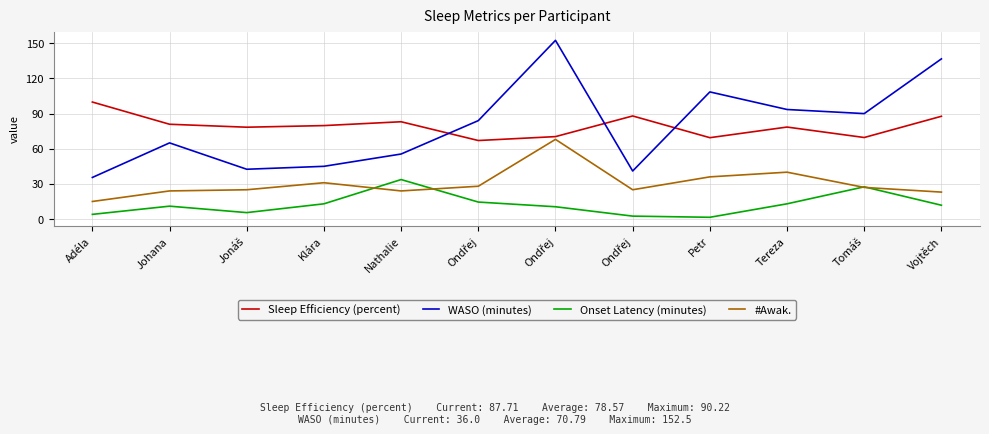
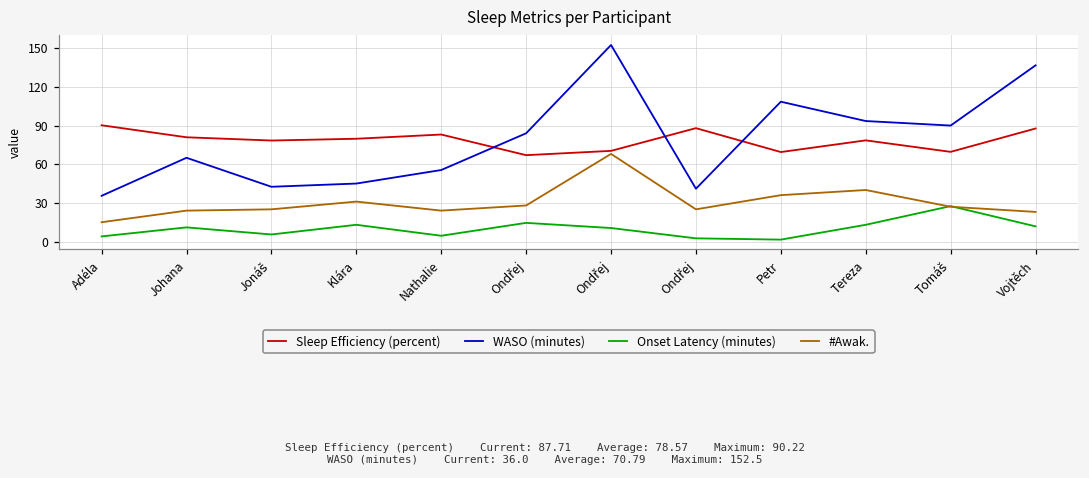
  {
    "Sleep Efficiency (percent)": {
-     "Adéla": 100,
+     "Adéla": 90,
      "Johana": 81,
      "Jonáš": 78,
      "Klára": 80,
      "Nathalie": 83,
      "Petr": 69,
      "Tereza": 79,
      "Tomáš": 70,
      "Vojtěch": 88
    },
    "WASO (minutes)": {
      "Adéla": 36,
      "Johana": 65,
      "Jonáš": 43,
      "Klára": 45,
      "Nathalie": 56,
      "Petr": 109,
      "Tereza": 94,
      "Tomáš": 90,
      "Vojtěch": 137
    },
    "Onset Latency (minutes)": {
      "Adéla": 4,
      "Johana": 11,
      "Jonáš": 6,
      "Klára": 13,
-     "Nathalie": 34,
+     "Nathalie": 5,
      "Petr": 2,
      "Tereza": 13,
      "Vojtěch": 12
    },
    "#Awak.": {
      "Adéla": 15,
      "Johana": 24,
      "Jonáš": 25,
      "Klára": 31,
      "Nathalie": 24,
      "Petr": 36,
      "Tereza": 40,
      "Vojtěch": 23
    }
  }
